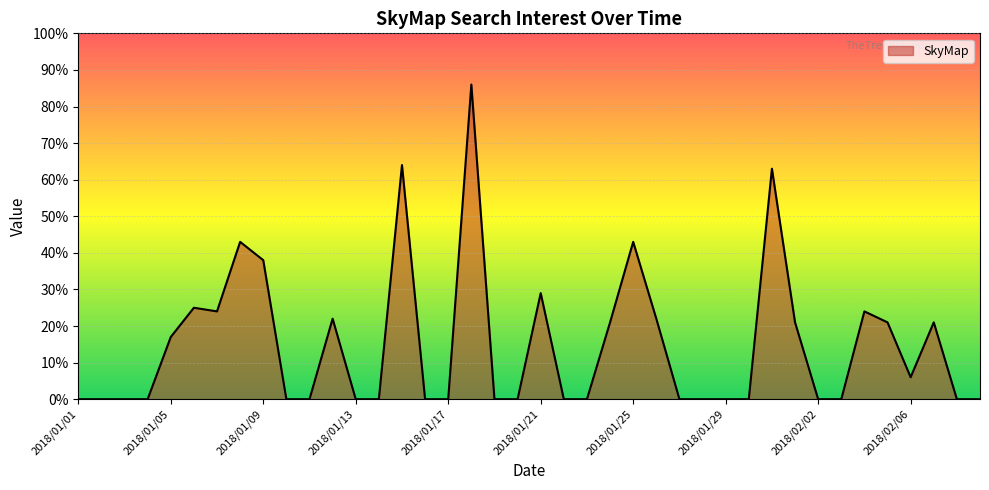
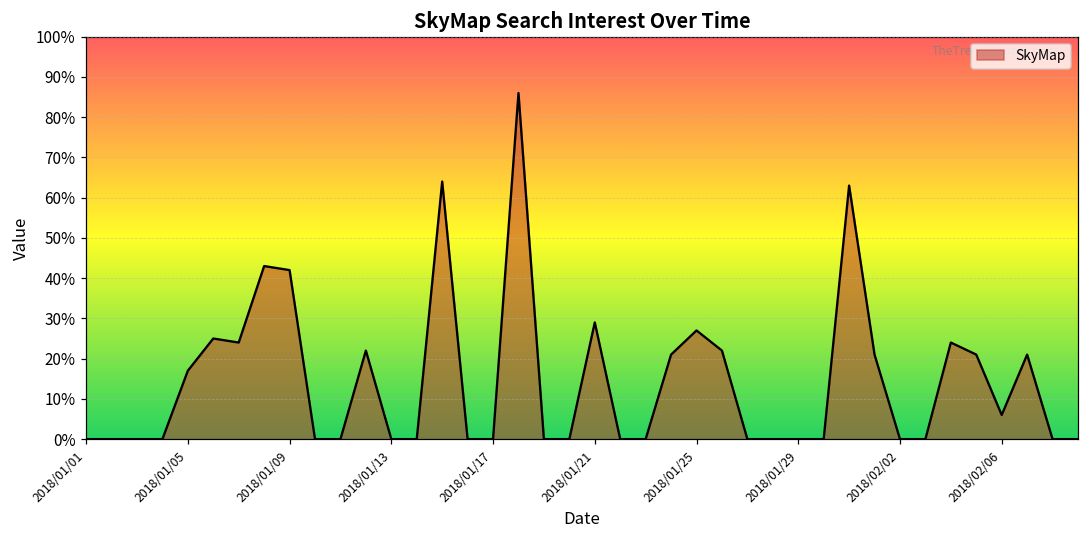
  {
    "2018/01/01": "0%",
    "2018/01/05": "17%",
-   "2018/01/09": "38%",
+   "2018/01/09": "42%",
    "2018/01/13": "0%",
    "2018/01/17": "0%",
    "2018/01/21": "29%",
-   "2018/01/25": "43%",
+   "2018/01/25": "27%",
    "2018/01/29": "0%",
    "2018/02/02": "0%",
    "2018/02/06": "6%"
  }
